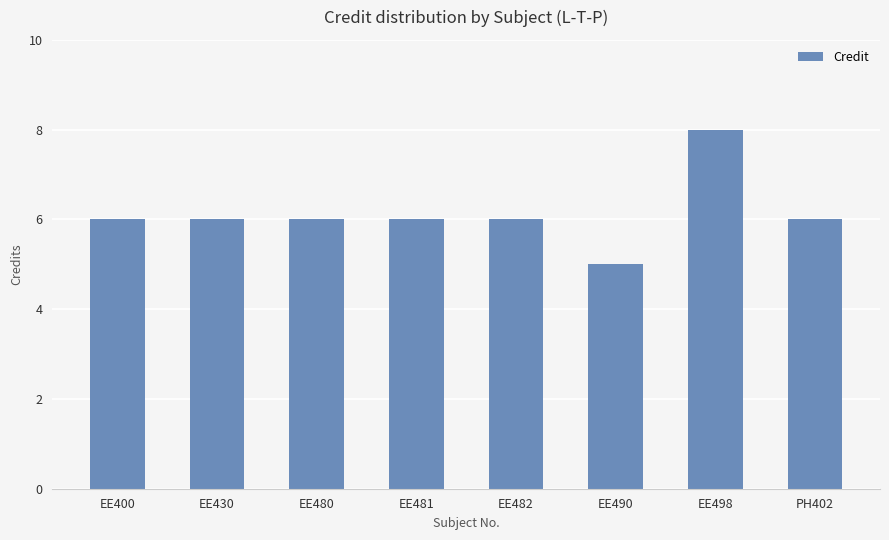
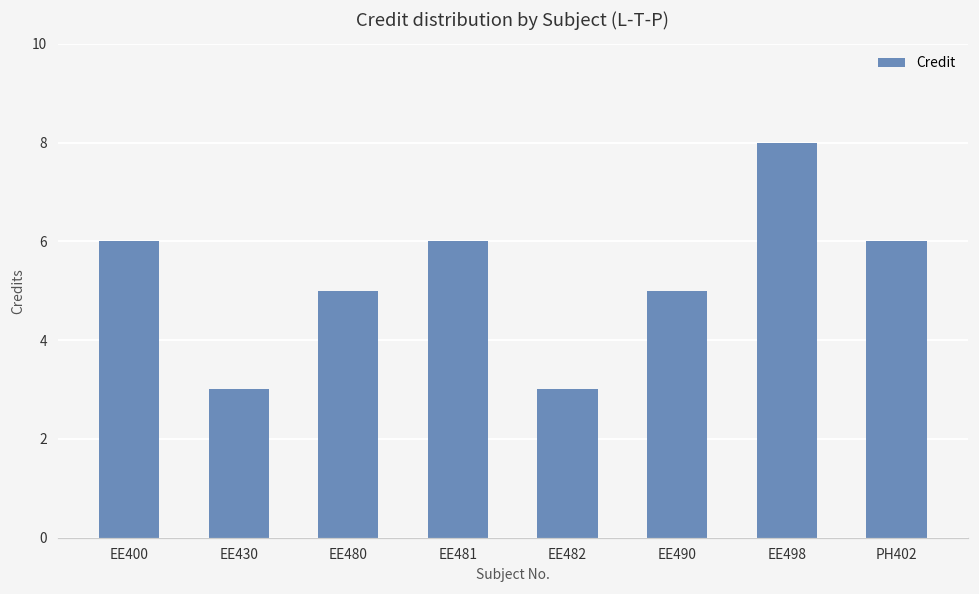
  {
    "EE400": 6,
-   "EE430": 6,
-   "EE480": 6,
+   "EE430": 3,
+   "EE480": 5,
    "EE481": 6,
-   "EE482": 6,
+   "EE482": 3,
    "EE490": 5,
    "EE498": 8,
    "PH402": 6
  }
